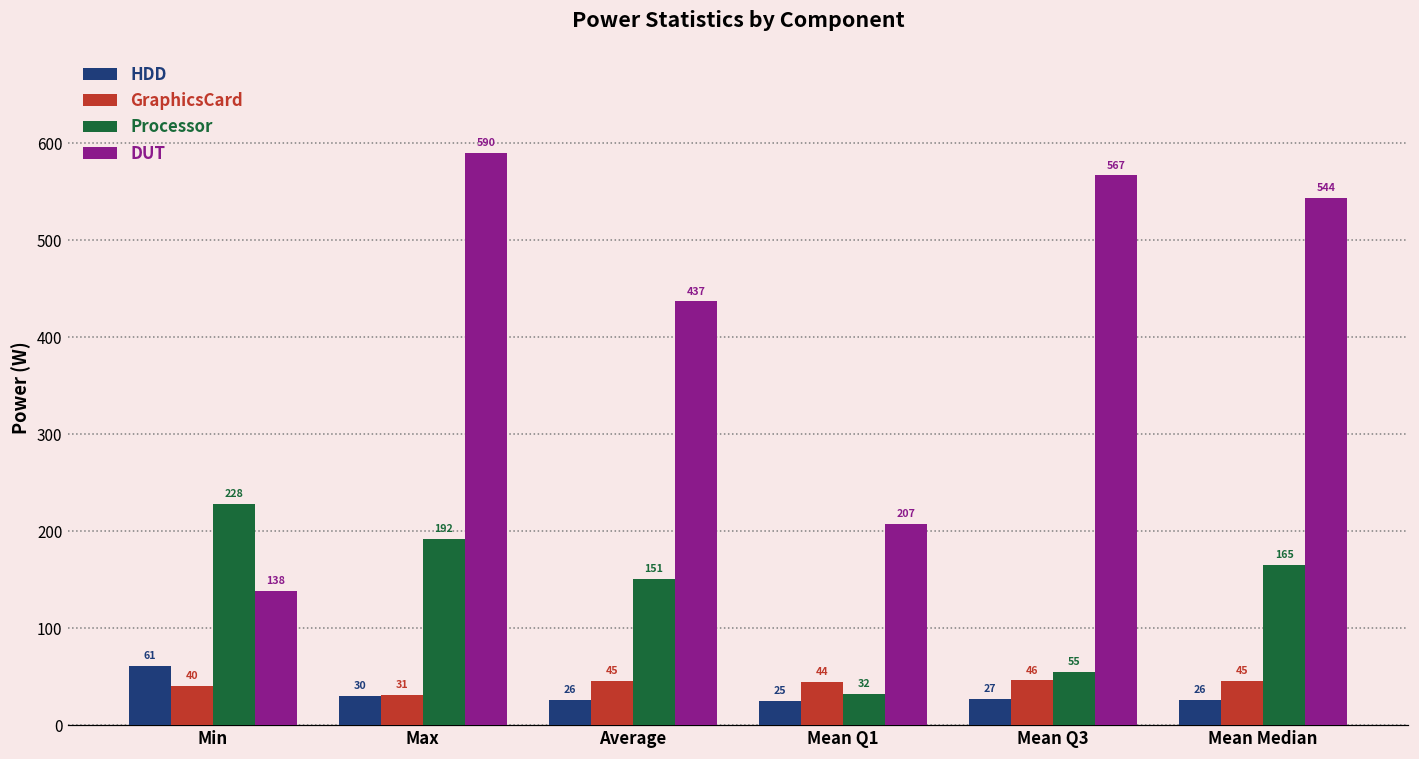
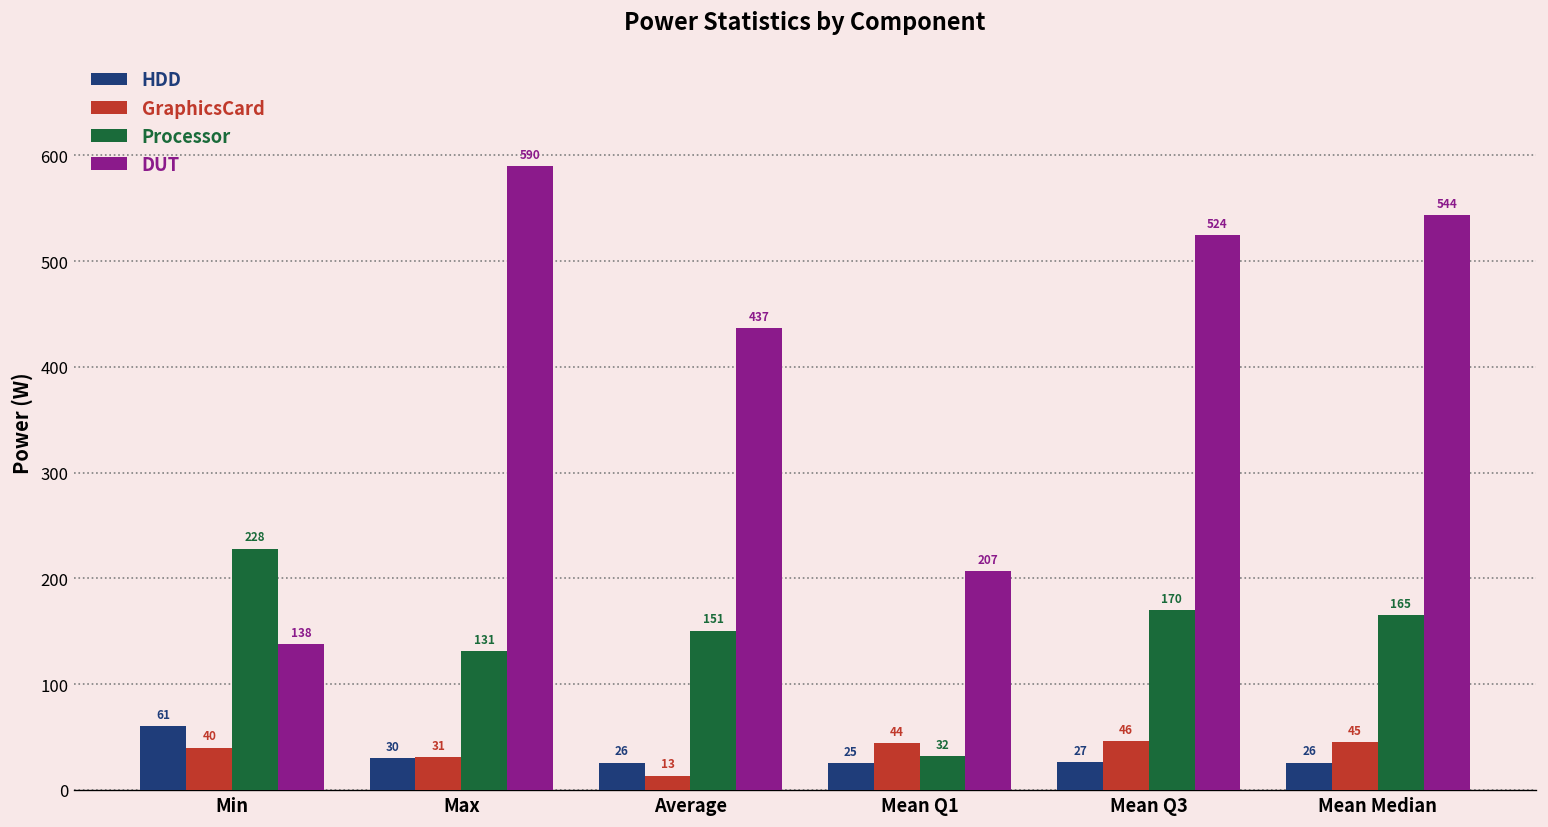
  {
    "HDD": {
      "Min": 61,
      "Max": 30,
      "Average": 26,
      "Mean Q1": 25,
      "Mean Q3": 27,
      "Mean Median": 26
    },
    "GraphicsCard": {
      "Min": 40,
      "Max": 31,
-     "Average": 45,
+     "Average": 13,
      "Mean Q1": 44,
      "Mean Q3": 46,
      "Mean Median": 45
    },
    "Processor": {
      "Min": 228,
-     "Max": 192,
+     "Max": 131,
      "Average": 151,
      "Mean Q1": 32,
-     "Mean Q3": 55,
+     "Mean Q3": 170,
      "Mean Median": 165
    },
    "DUT": {
      "Min": 138,
      "Max": 590,
      "Average": 437,
      "Mean Q1": 207,
-     "Mean Q3": 567,
+     "Mean Q3": 524,
      "Mean Median": 544
    }
  }
